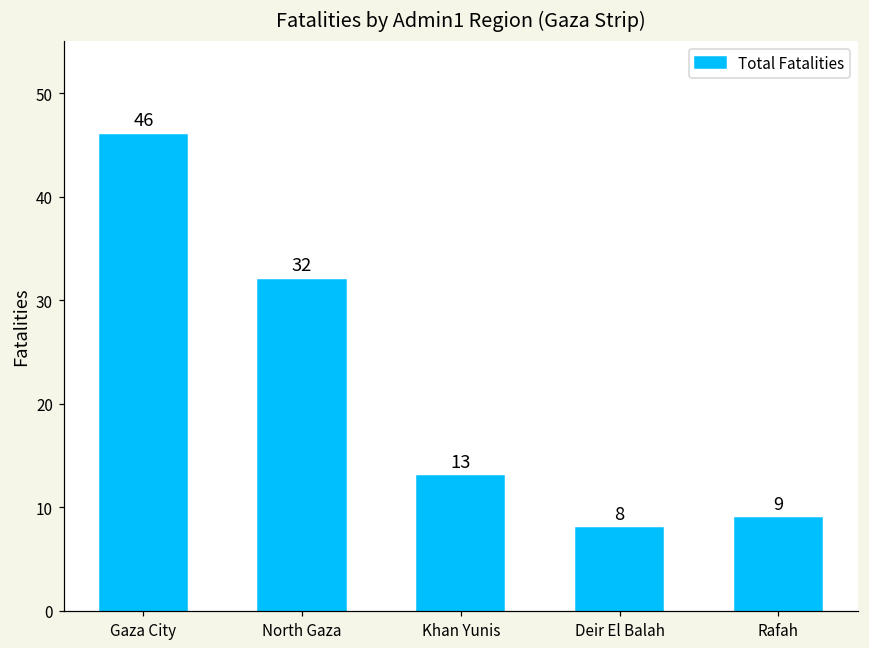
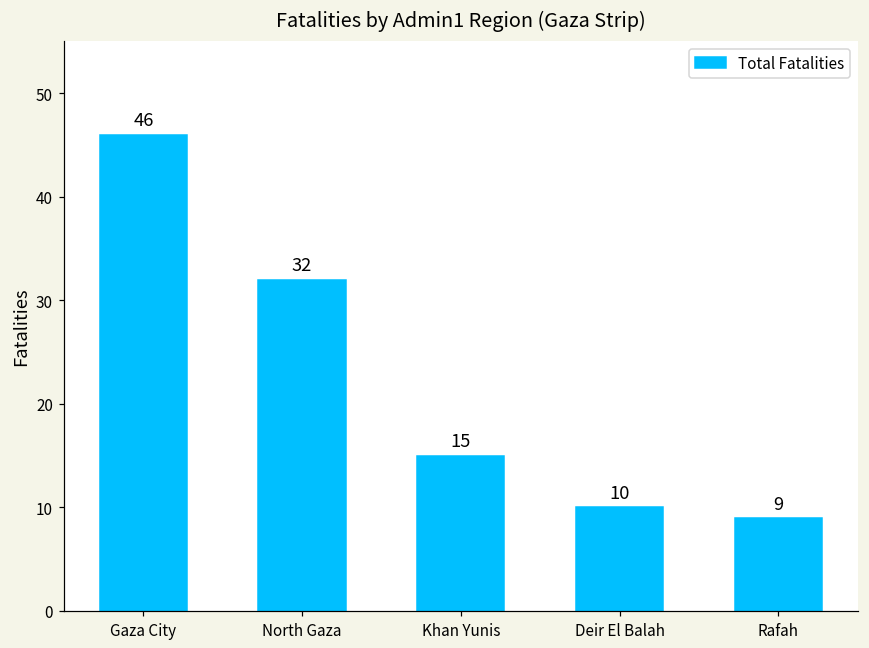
  {
    "Gaza City": 46,
    "North Gaza": 32,
-   "Khan Yunis": 13,
-   "Deir El Balah": 8,
+   "Khan Yunis": 15,
+   "Deir El Balah": 10,
    "Rafah": 9
  }
